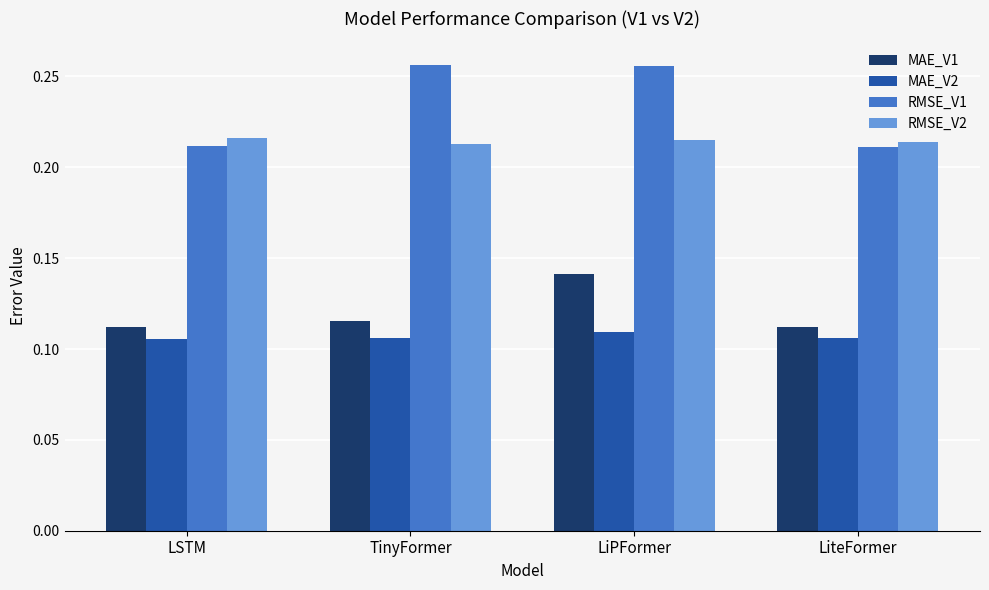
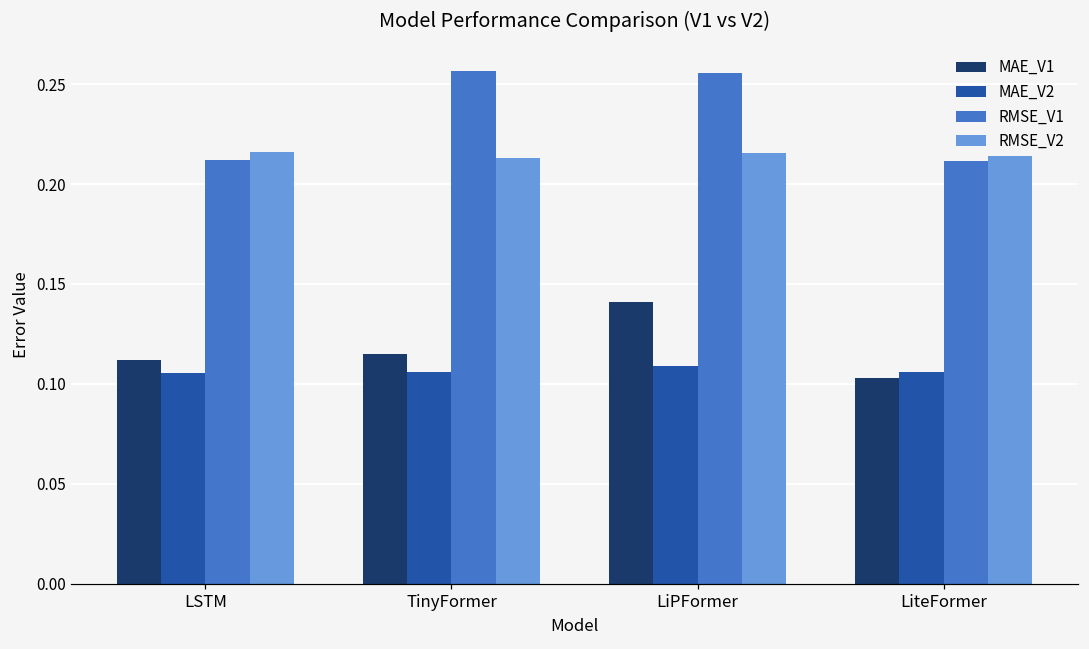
  {
    "MAE_V1": {
      "LSTM": 0.112,
      "TinyFormer": 0.115,
      "LiPFormer": 0.141,
-     "LiteFormer": 0.112
+     "LiteFormer": 0.103
    }
  }
